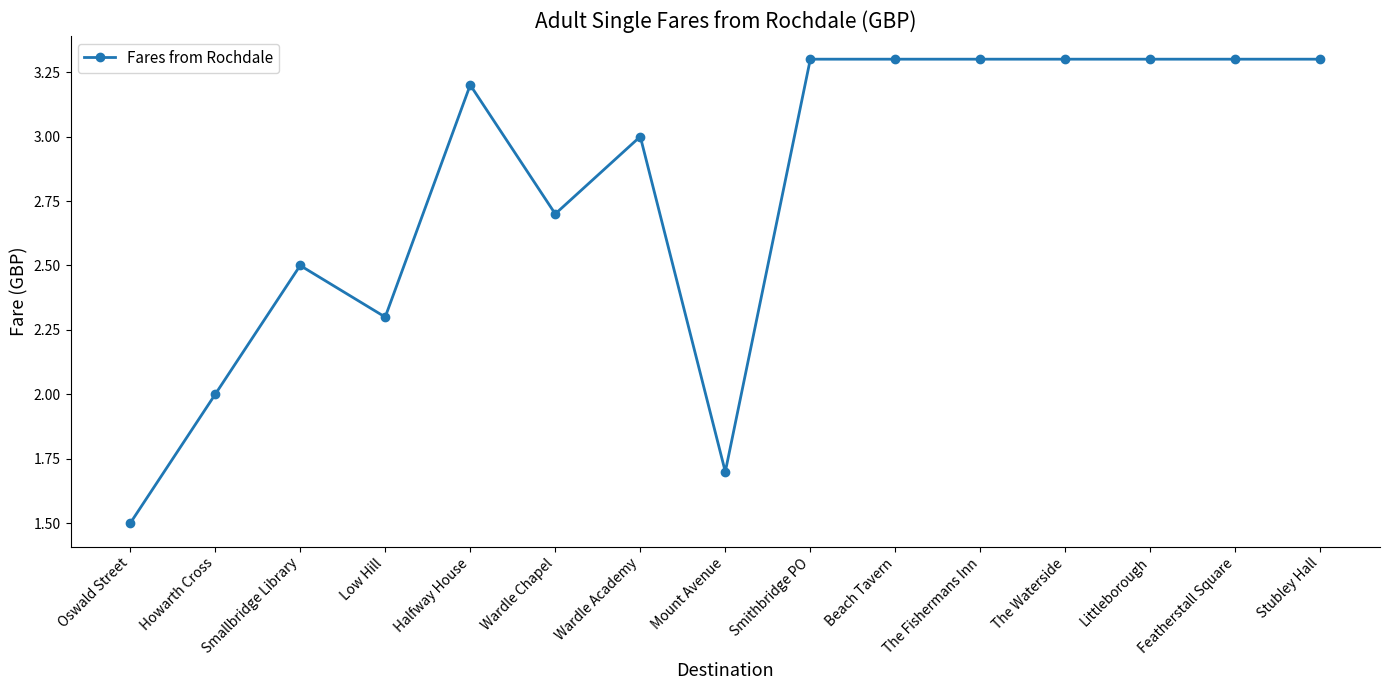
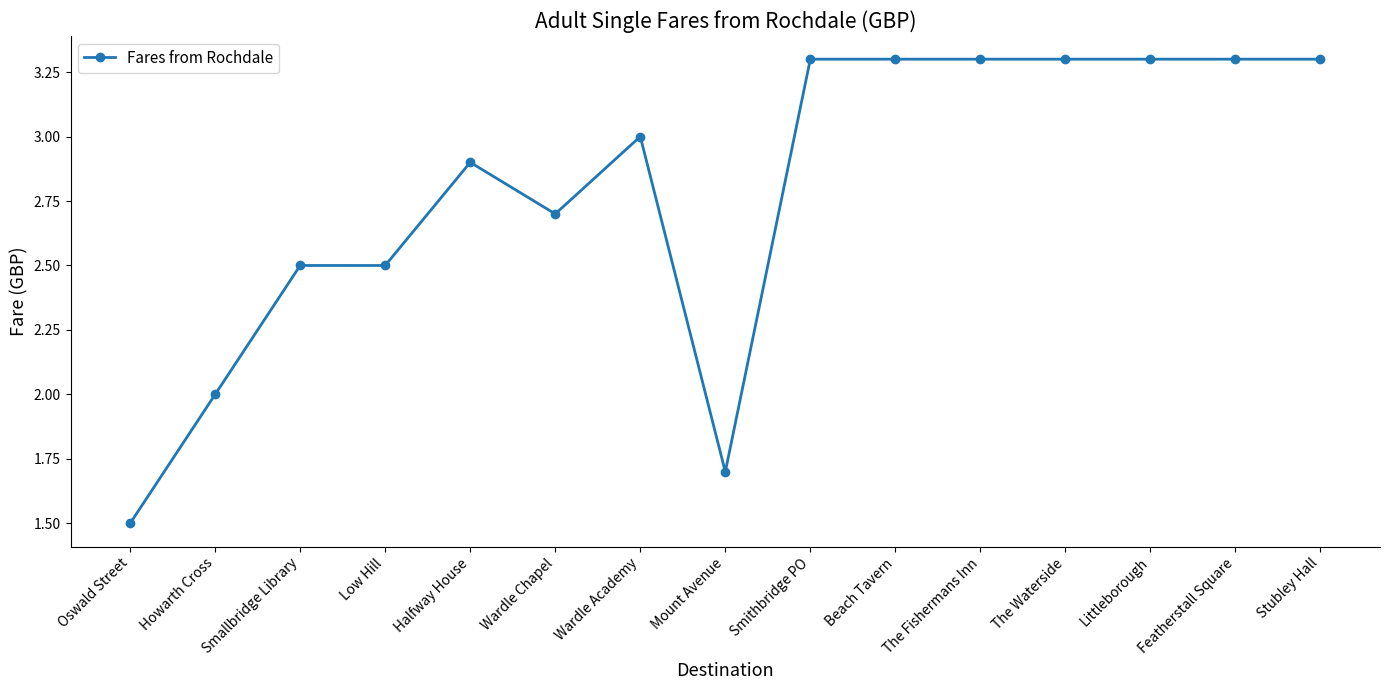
  {
    "Oswald Street": 1.5,
    "Howarth Cross": 2.0,
    "Smallbridge Library": 2.5,
-   "Low Hill": 2.3,
-   "Halfway House": 3.2,
+   "Low Hill": 2.5,
+   "Halfway House": 2.9,
    "Wardle Chapel": 2.7,
    "Wardle Academy": 3.0,
    "Mount Avenue": 1.7,
    "Smithbridge PO": 3.3,
    "Beach Tavern": 3.3,
    "The Fishermans Inn": 3.3,
    "The Waterside": 3.3,
    "Littleborough": 3.3,
    "Featherstall Square": 3.3,
    "Stubley Hall": 3.3
  }
